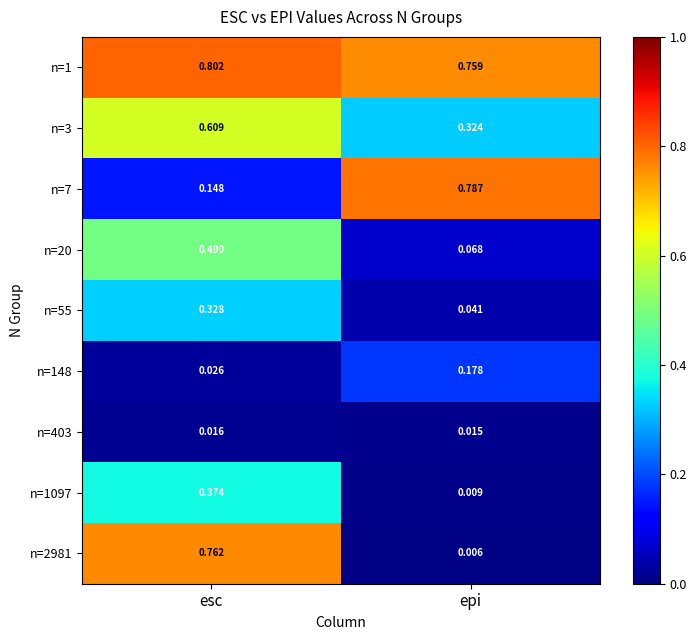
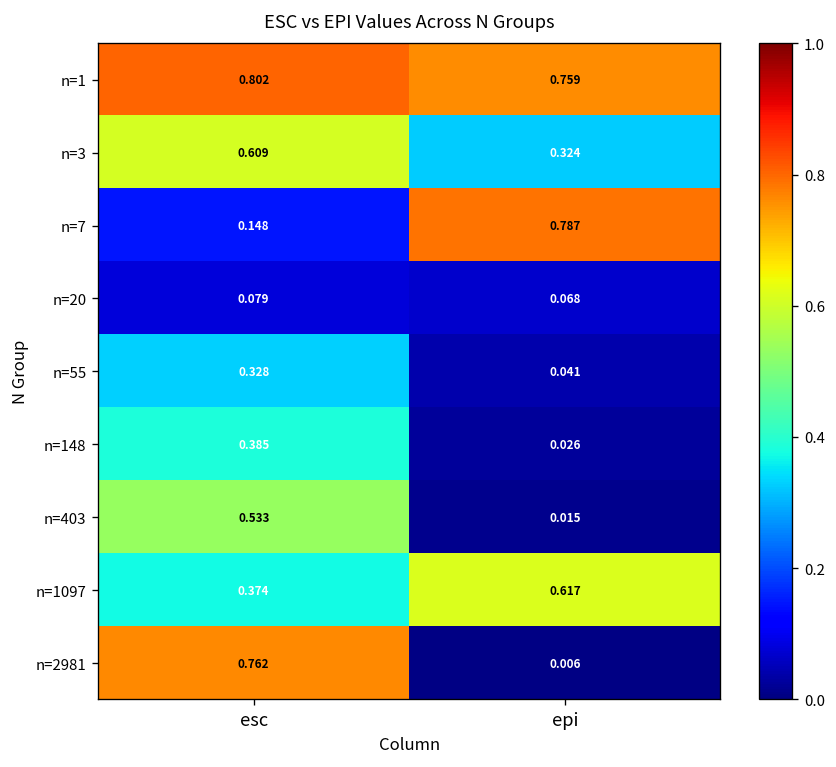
  {
    "n=1": {
      "esc": 0.802,
      "epi": 0.759
    },
    "n=3": {
      "esc": 0.609,
      "epi": 0.324
    },
    "n=7": {
      "esc": 0.148,
      "epi": 0.787
    },
    "n=20": {
-     "esc": 0.490,
+     "esc": 0.079,
      "epi": 0.068
    },
    "n=55": {
      "esc": 0.328,
      "epi": 0.041
    },
    "n=148": {
-     "esc": 0.026,
-     "epi": 0.178
+     "esc": 0.385,
+     "epi": 0.026
    },
    "n=403": {
-     "esc": 0.016,
+     "esc": 0.533,
      "epi": 0.015
    },
    "n=1097": {
      "esc": 0.374,
-     "epi": 0.009
+     "epi": 0.617
    },
    "n=2981": {
      "esc": 0.762,
      "epi": 0.006
    }
  }
